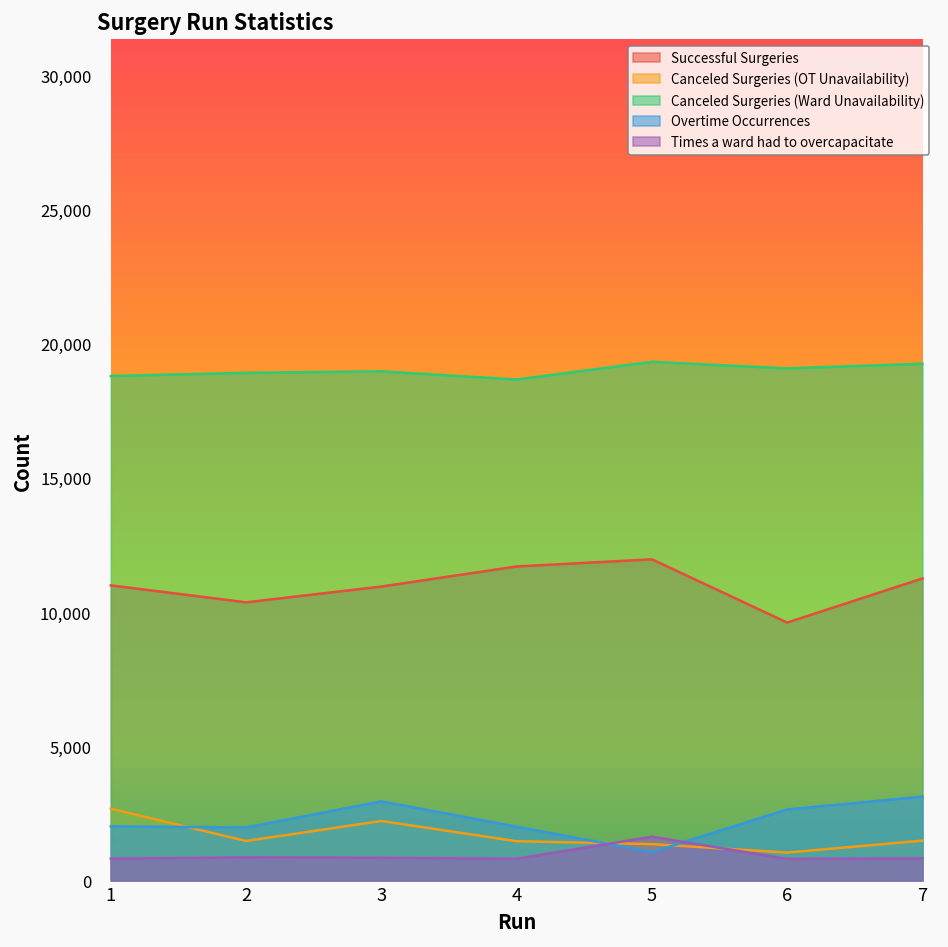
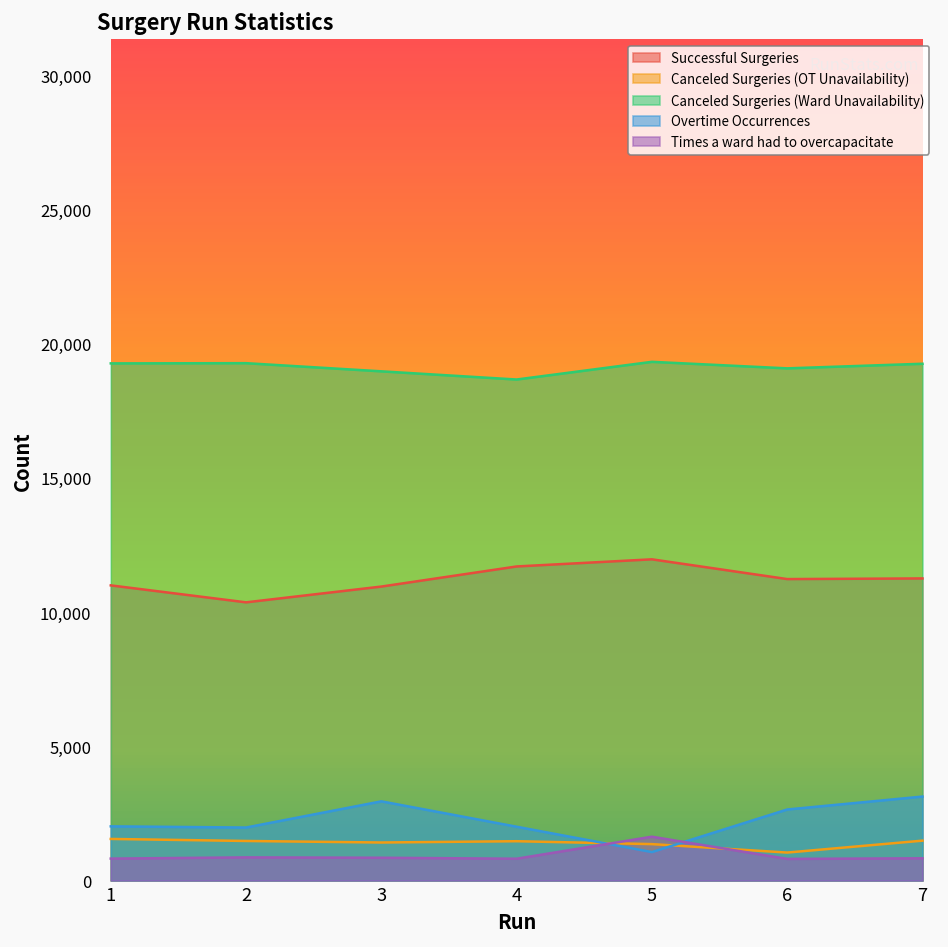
  {
    "Successful Surgeries": {
      "1": "11,000",
      "2": "10,400",
      "3": "11,000",
      "4": "11,700",
      "5": "12,000",
-     "6": "9,600",
+     "6": "11,200",
      "7": "11,300"
    },
    "Canceled Surgeries (OT Unavailability)": {
-     "1": "2,700",
+     "1": "1,500",
      "2": "1,500",
-     "3": "2,200",
+     "3": "1,400",
      "4": "1,500",
      "5": "1,400",
      "6": "1,000",
      "7": "1,500"
    },
    "Canceled Surgeries (Ward Unavailability)": {
-     "1": "18,800",
-     "2": "18,900",
+     "1": "19,300",
+     "2": "19,300",
      "3": "19,000",
      "4": "18,700",
      "5": "19,300",
      "6": "19,100",
      "7": "19,300"
    },
    "Overtime Occurrences": {
      "1": "2,000",
      "2": "2,000",
      "3": "3,000",
      "4": "2,000",
      "5": "1,100",
      "6": "2,600",
      "7": "3,100"
    },
    "Times a ward had to overcapacitate": {
      "1": "800",
      "2": "900",
      "3": "800",
      "4": "800",
      "5": "1,600",
      "6": "800",
      "7": "800"
    }
  }
